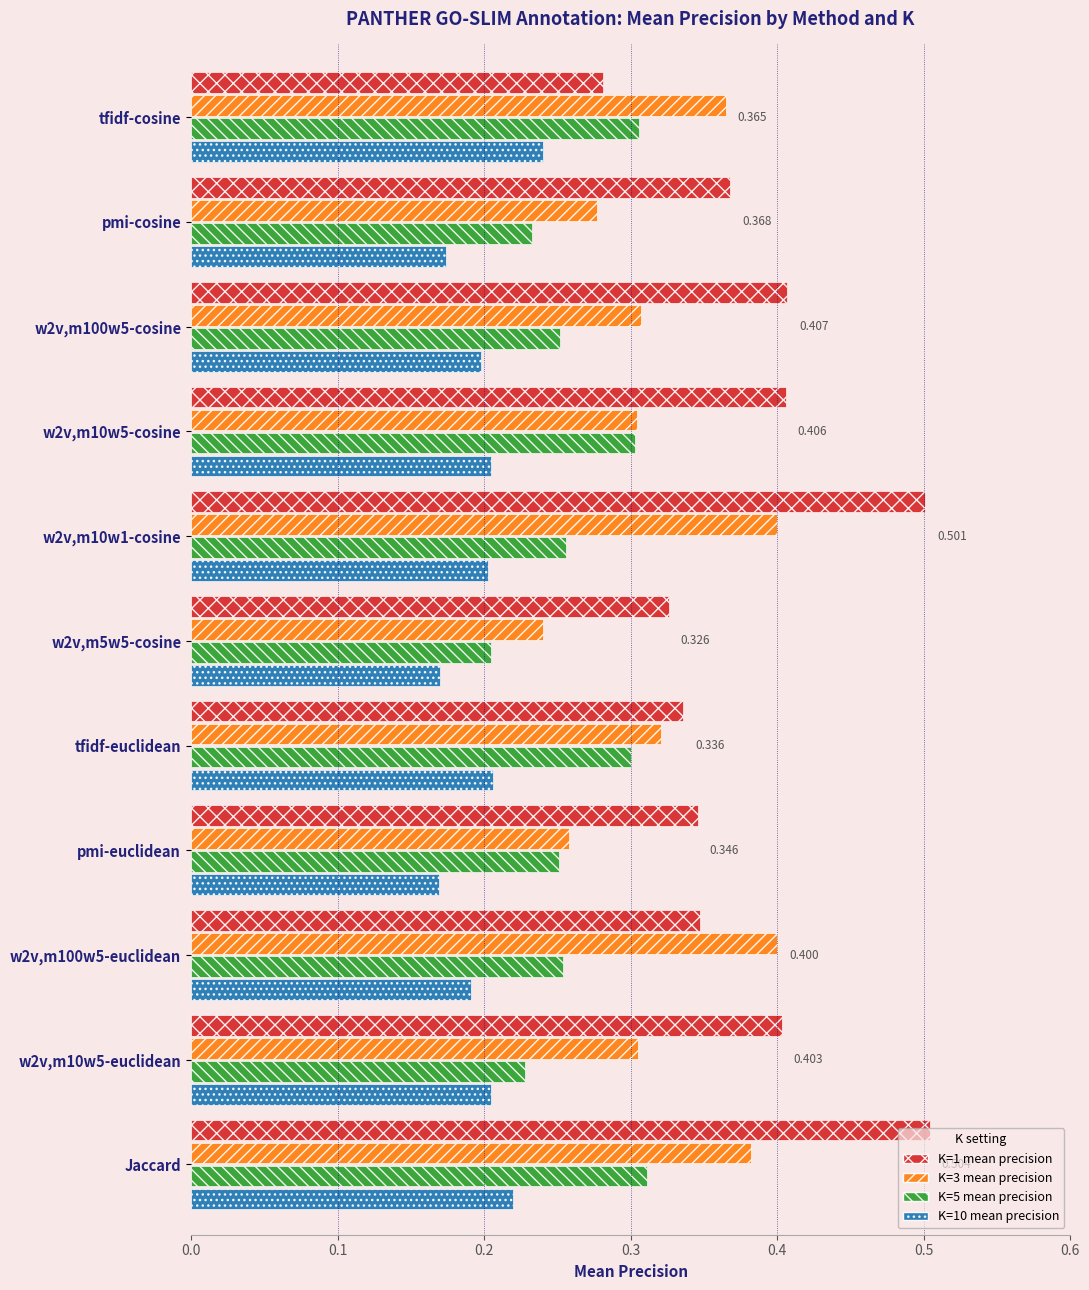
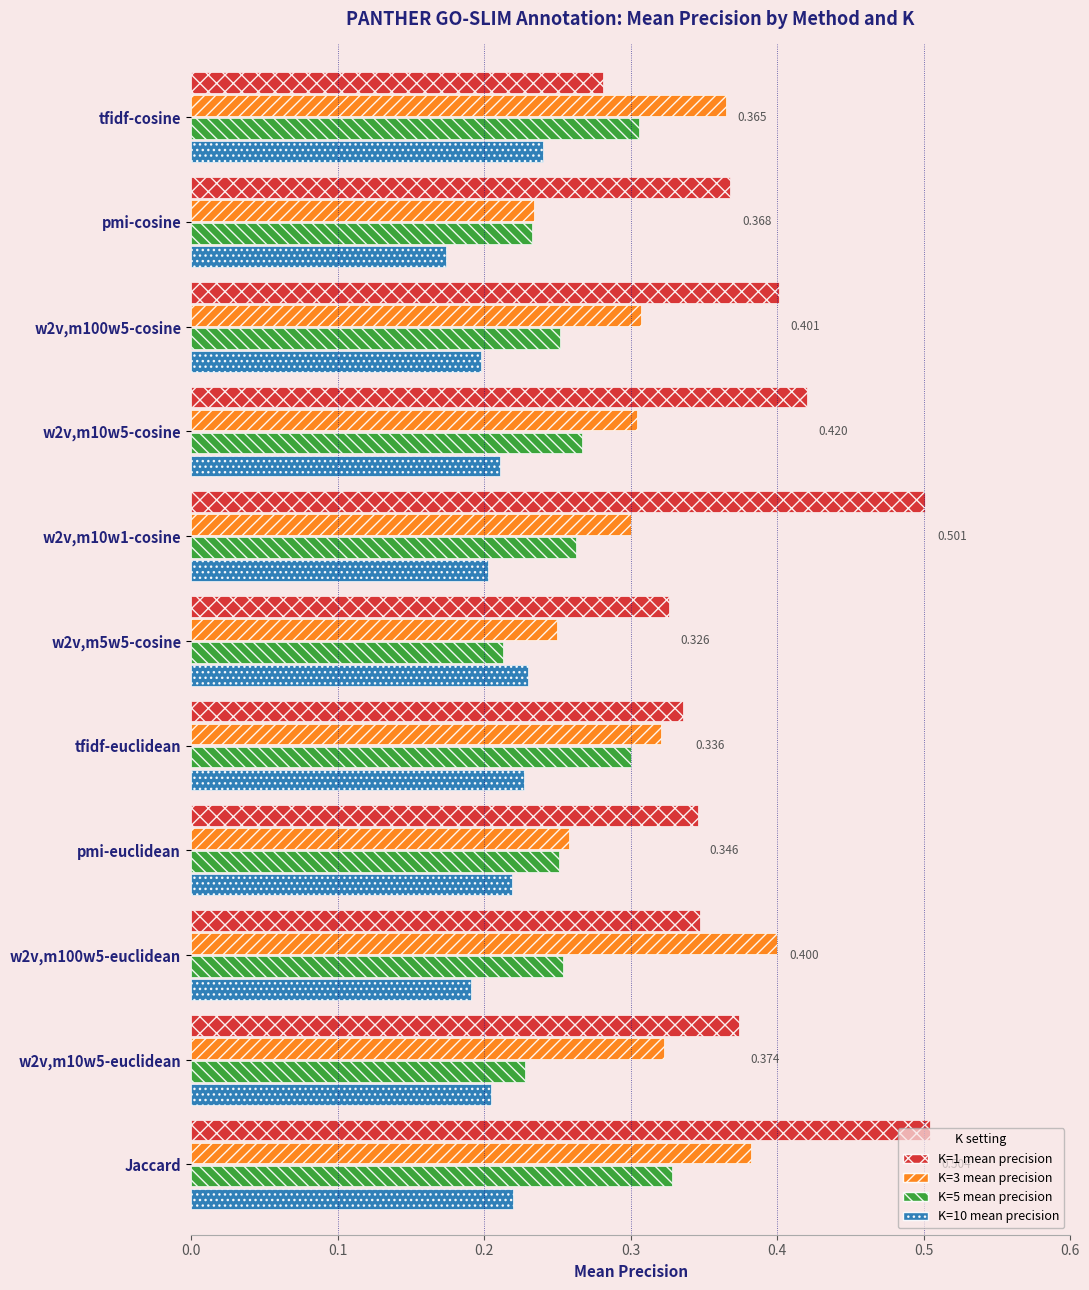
  {
    "K=1 mean precision": {
-     "w2v,m100w5-cosine": 0.407,
-     "w2v,m10w5-cosine": 0.406,
-     "w2v,m10w5-euclidean": 0.403
+     "w2v,m100w5-cosine": 0.401,
+     "w2v,m10w5-cosine": 0.420,
+     "w2v,m10w5-euclidean": 0.374
    },
    "K=3 mean precision": {
-     "pmi-cosine": 0.277,
+     "pmi-cosine": 0.234,
      "w2v,m100w5-cosine": 0.307,
      "w2v,m10w5-cosine": 0.304,
-     "w2v,m10w1-cosine": 0.4,
-     "w2v,m5w5-cosine": 0.24,
+     "w2v,m10w1-cosine": 0.3,
+     "w2v,m5w5-cosine": 0.25,
      "tfidf-euclidean": 0.321,
      "pmi-euclidean": 0.258,
-     "w2v,m10w5-euclidean": 0.305,
+     "w2v,m10w5-euclidean": 0.323,
      "Jaccard": 0.382
    },
    "K=5 mean precision": {
      "tfidf-cosine": 0.306,
      "pmi-cosine": 0.233,
      "w2v,m100w5-cosine": 0.252,
-     "w2v,m10w5-cosine": 0.303,
-     "w2v,m10w1-cosine": 0.256,
-     "w2v,m5w5-cosine": 0.205,
+     "w2v,m10w5-cosine": 0.267,
+     "w2v,m10w1-cosine": 0.263,
+     "w2v,m5w5-cosine": 0.213,
      "tfidf-euclidean": 0.300,
      "pmi-euclidean": 0.251,
      "w2v,m100w5-euclidean": 0.254,
      "w2v,m10w5-euclidean": 0.228,
-     "Jaccard": 0.311
+     "Jaccard": 0.328
    },
    "K=10 mean precision": {
      "tfidf-cosine": 0.240,
      "pmi-cosine": 0.174,
      "w2v,m100w5-cosine": 0.198,
-     "w2v,m10w5-cosine": 0.205,
+     "w2v,m10w5-cosine": 0.211,
      "w2v,m10w1-cosine": 0.203,
-     "w2v,m5w5-cosine": 0.17,
-     "tfidf-euclidean": 0.206,
-     "pmi-euclidean": 0.169,
+     "w2v,m5w5-cosine": 0.23,
+     "tfidf-euclidean": 0.227,
+     "pmi-euclidean": 0.219,
      "w2v,m100w5-euclidean": 0.191,
      "w2v,m10w5-euclidean": 0.205,
      "Jaccard": 0.220
    }
  }
